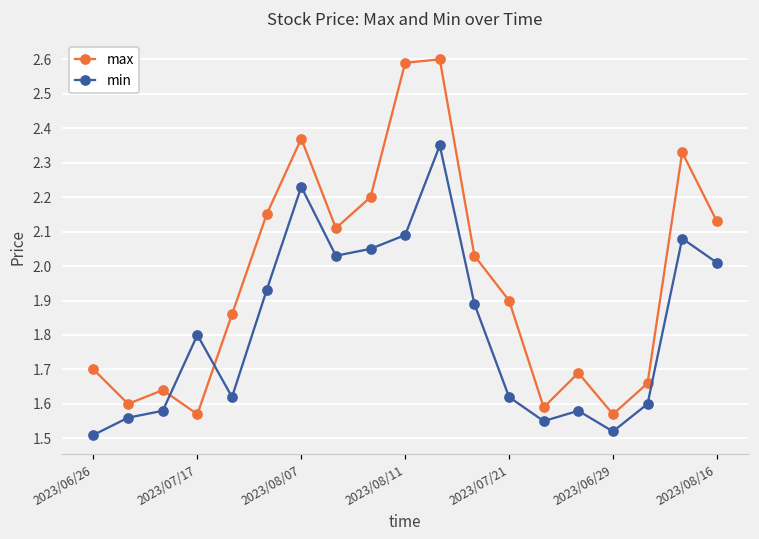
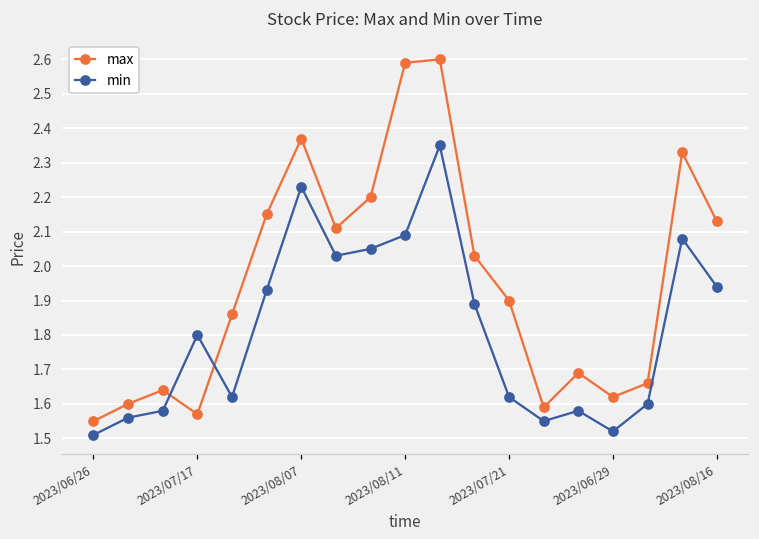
  {
    "max": {
-     "2023/06/26": 1.70,
+     "2023/06/26": 1.55,
      "2023/07/17": 1.57,
      "2023/08/07": 2.37,
      "2023/08/11": 2.59,
      "2023/07/21": 1.90,
-     "2023/06/29": 1.57,
+     "2023/06/29": 1.62,
      "2023/08/16": 2.13
    },
    "min": {
      "2023/06/26": 1.51,
      "2023/07/17": 1.80,
      "2023/08/07": 2.23,
      "2023/08/11": 2.09,
      "2023/07/21": 1.62,
      "2023/06/29": 1.52,
-     "2023/08/16": 2.01
+     "2023/08/16": 1.94
    }
  }
